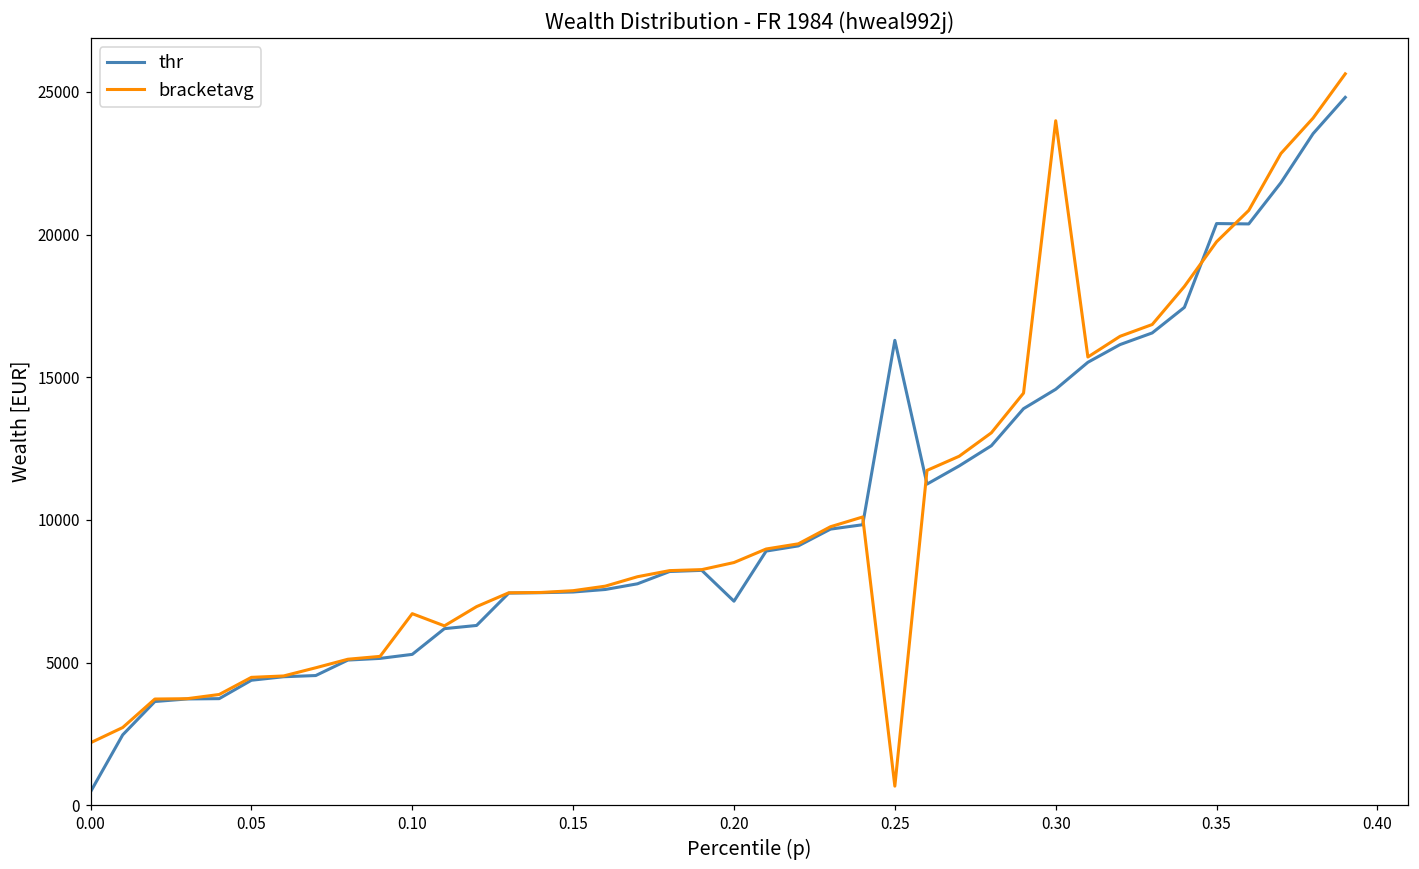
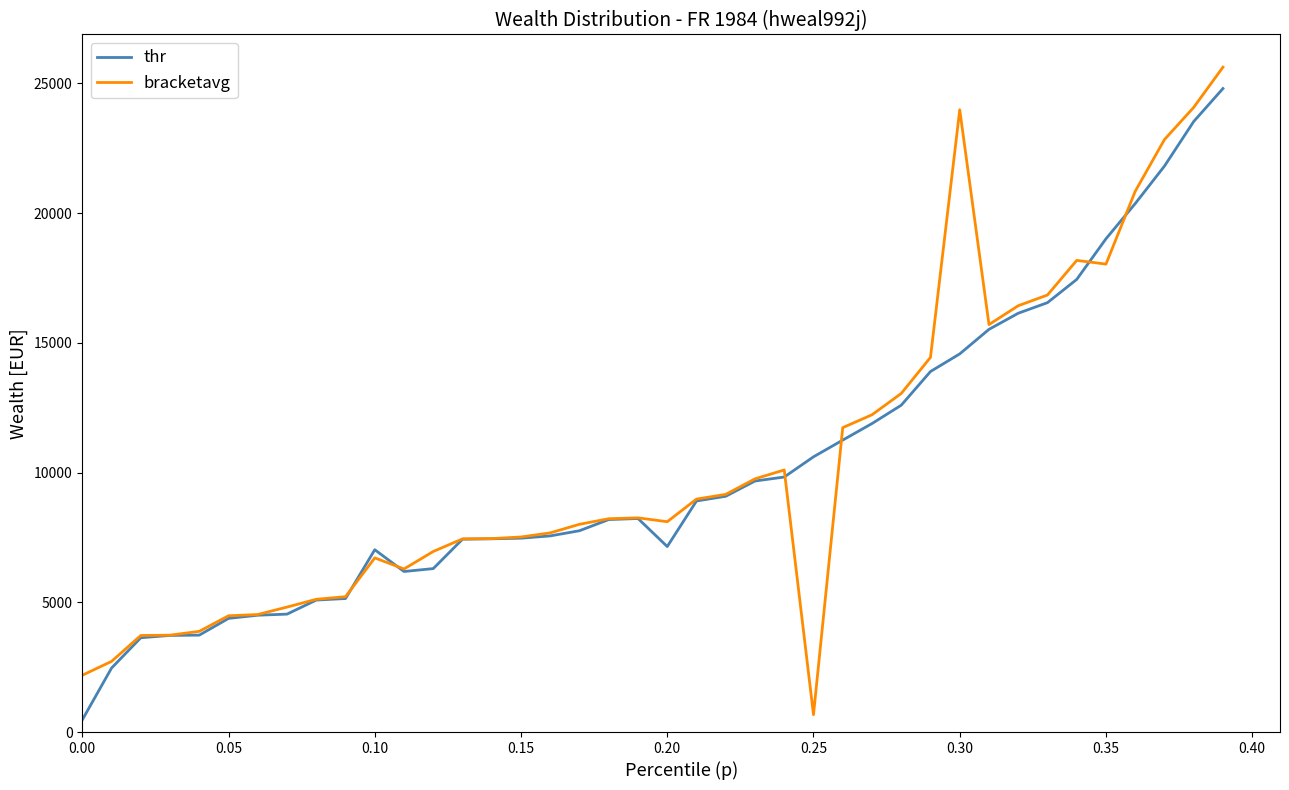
  {
    "thr": {
      "0.00": 500,
      "0.05": 4400,
-     "0.10": 5300,
+     "0.10": 7000,
      "0.20": 7200,
-     "0.25": 16300,
+     "0.25": 10600,
      "0.30": 14600,
-     "0.35": 20400
+     "0.35": 19000
    },
    "bracketavg": {
      "0.00": 2200,
      "0.05": 4500,
      "0.10": 6700,
-     "0.20": 8500,
+     "0.20": 8100,
      "0.25": 700,
      "0.30": 24000,
-     "0.35": 19700
+     "0.35": 18000
    }
  }
